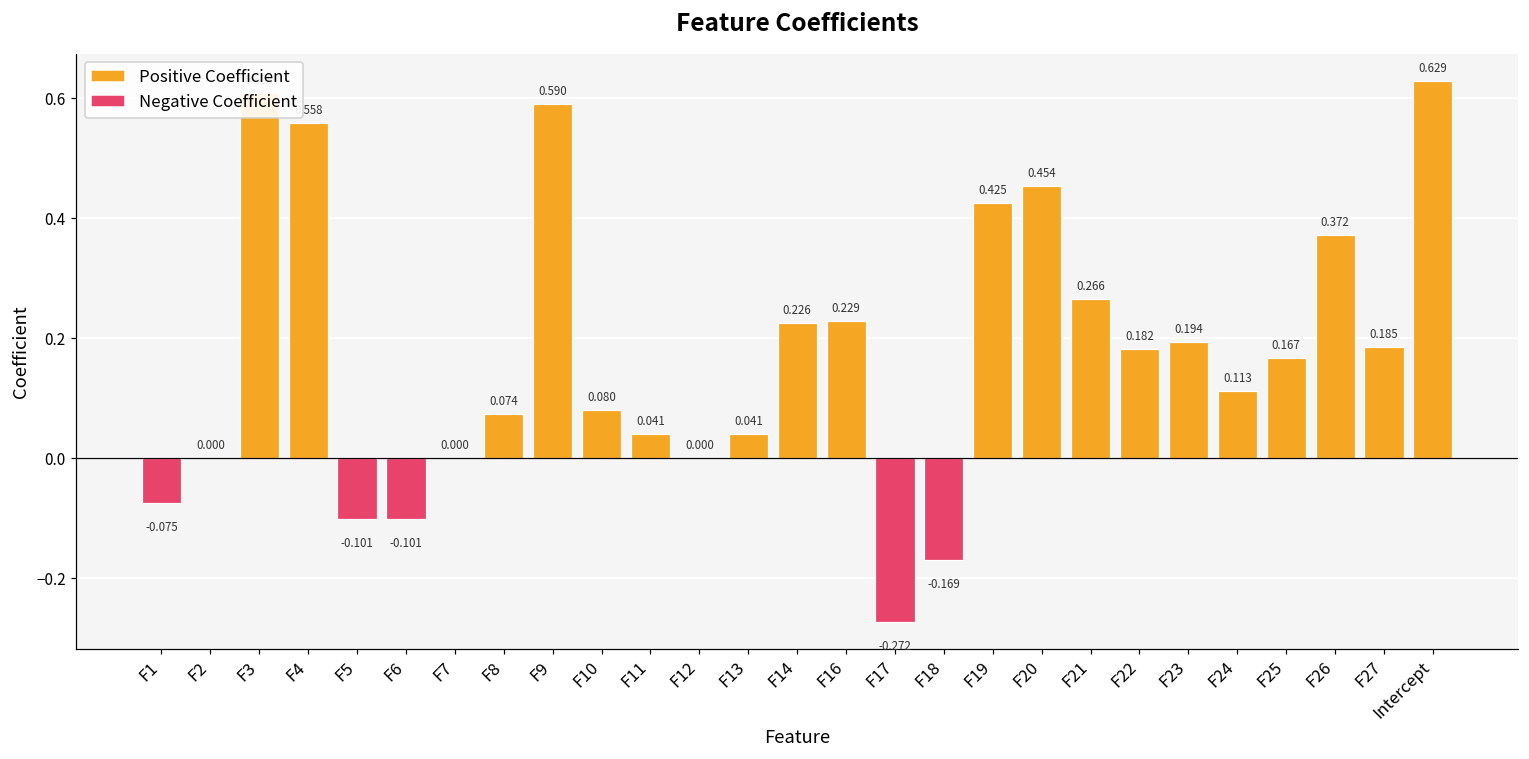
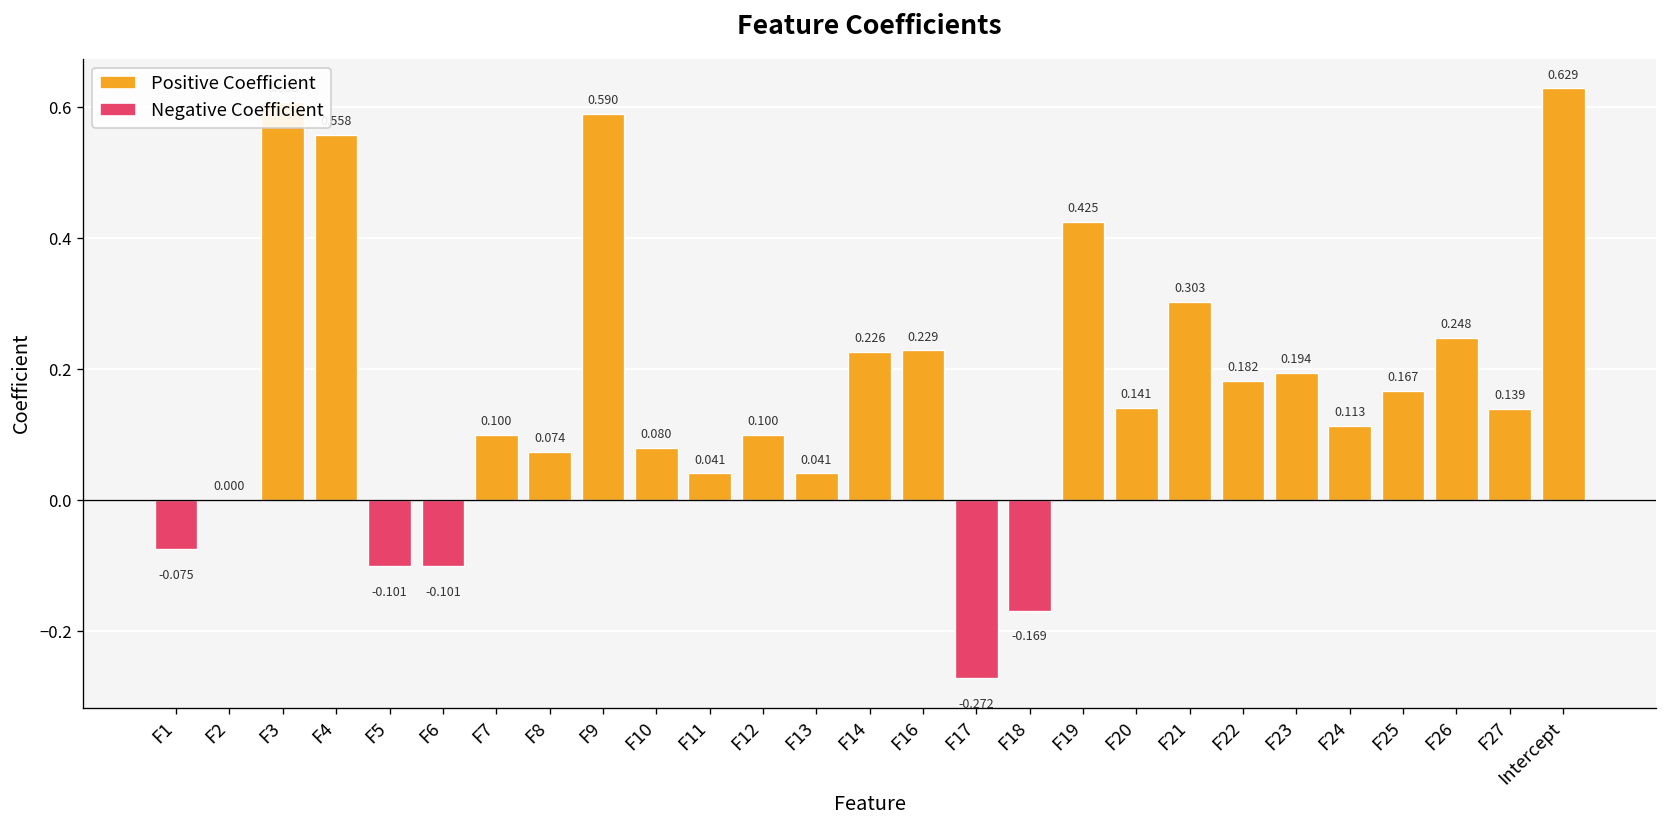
  {
    "F1": -0.075,
    "F2": 0.000,
    "F5": -0.101,
    "F6": -0.101,
-   "F7": 0.000,
+   "F7": 0.100,
    "F8": 0.074,
    "F9": 0.590,
    "F10": 0.080,
    "F11": 0.041,
-   "F12": 0.000,
+   "F12": 0.100,
    "F13": 0.041,
    "F14": 0.226,
    "F16": 0.229,
    "F17": -0.272,
    "F18": -0.169,
    "F19": 0.425,
-   "F20": 0.454,
-   "F21": 0.266,
+   "F20": 0.141,
+   "F21": 0.303,
    "F22": 0.182,
    "F23": 0.194,
    "F24": 0.113,
    "F25": 0.167,
-   "F26": 0.372,
-   "F27": 0.185,
+   "F26": 0.248,
+   "F27": 0.139,
    "Intercept": 0.629
  }
